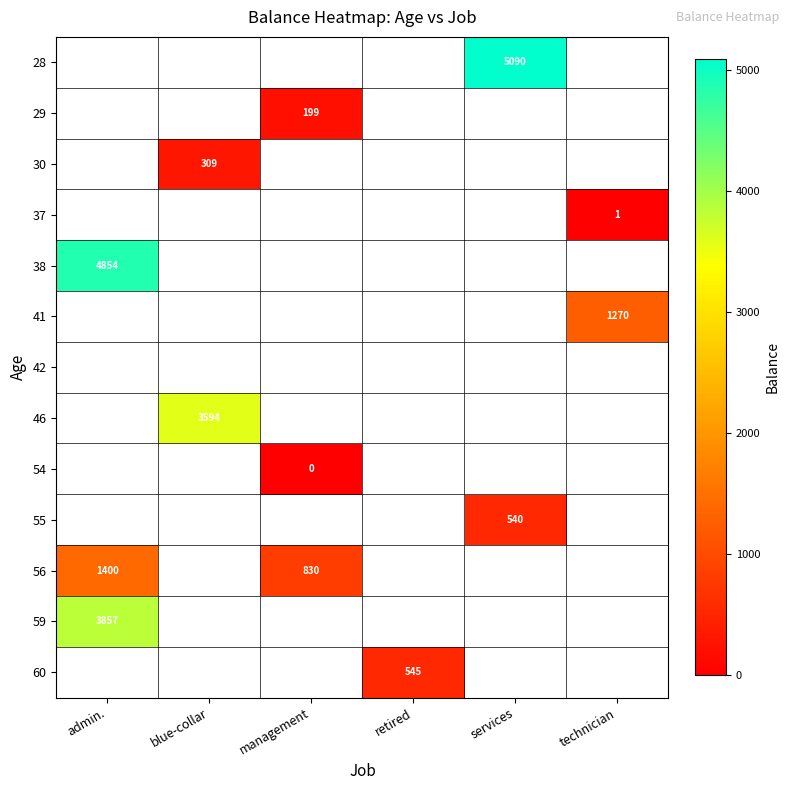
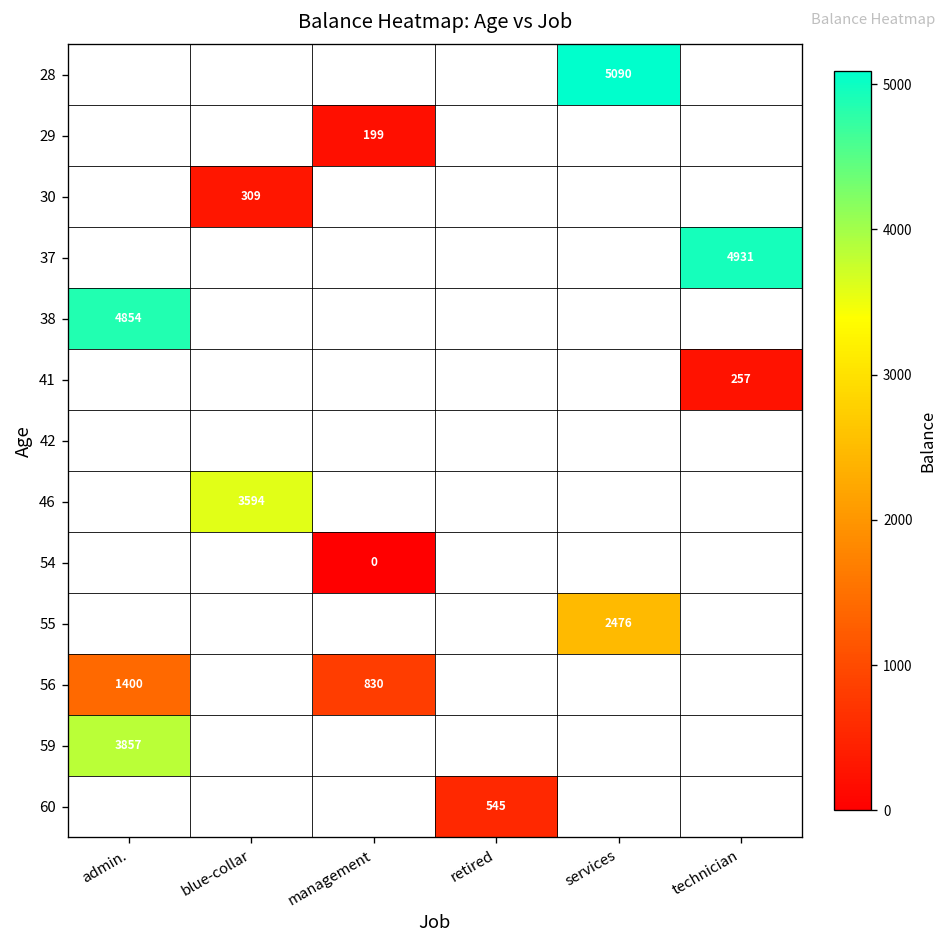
  {
    "28": {
      "services": 5090
    },
    "29": {
      "management": 199
    },
    "30": {
      "blue-collar": 309
    },
    "37": {
-     "technician": 1
+     "technician": 4931
    },
    "38": {
      "admin.": 4854
    },
    "41": {
-     "technician": 1270
+     "technician": 257
    },
    "46": {
      "blue-collar": 3594
    },
    "54": {
      "management": 0
    },
    "55": {
-     "services": 540
+     "services": 2476
    },
    "56": {
      "admin.": 1400,
      "management": 830
    },
    "59": {
      "admin.": 3857
    },
    "60": {
      "retired": 545
    }
  }
